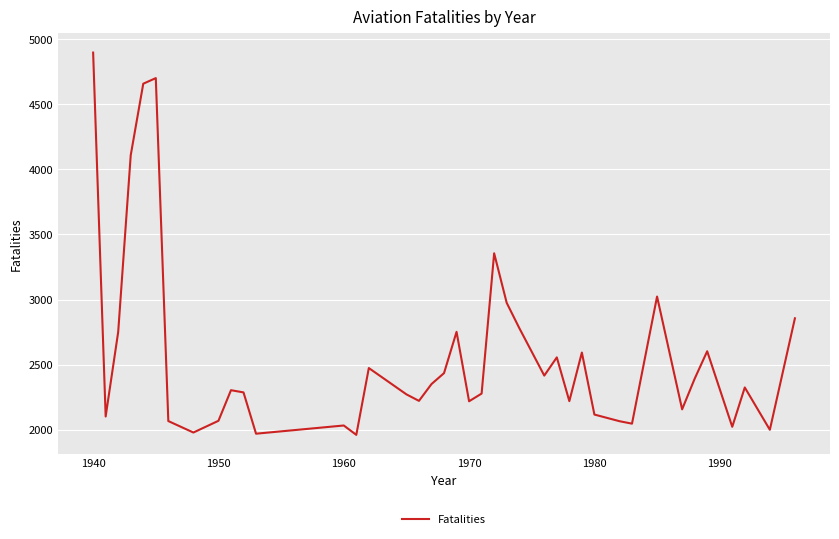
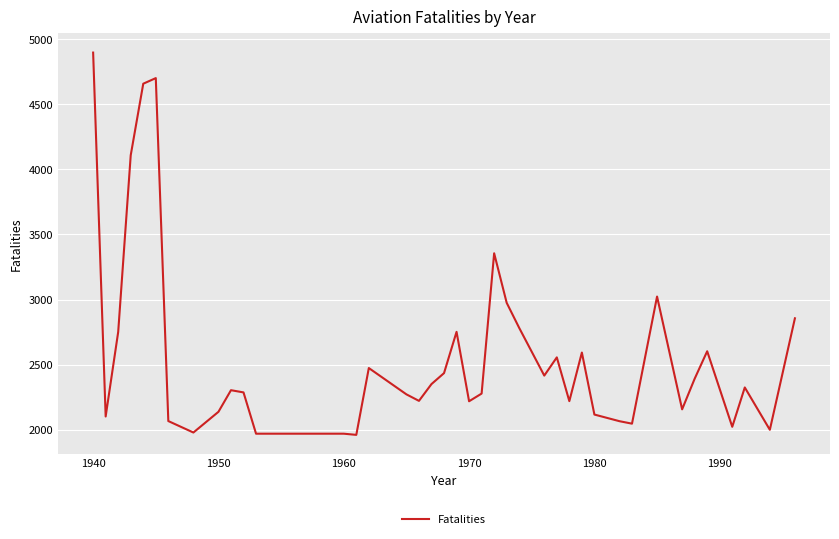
  {
    "1940": 4900,
-   "1950": 2070,
-   "1960": 2030,
+   "1950": 2140,
+   "1960": 1970,
    "1970": 2220,
    "1980": 2120
  }
